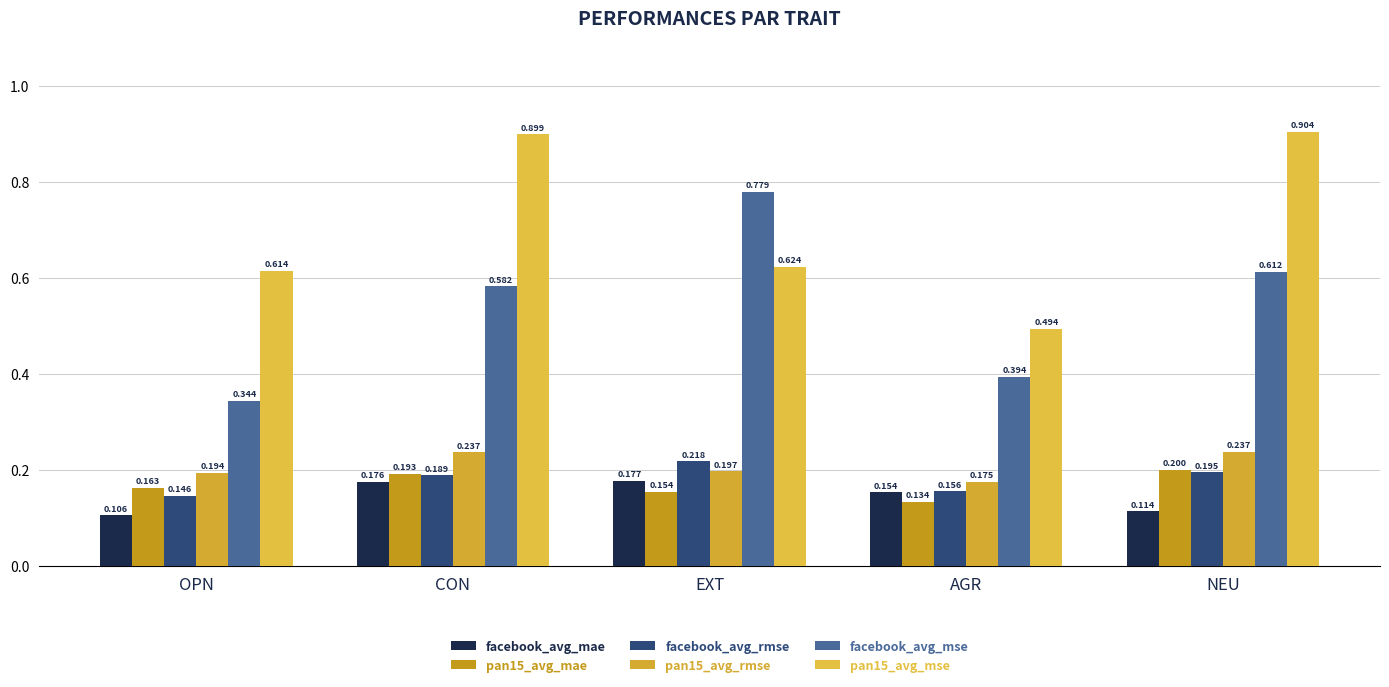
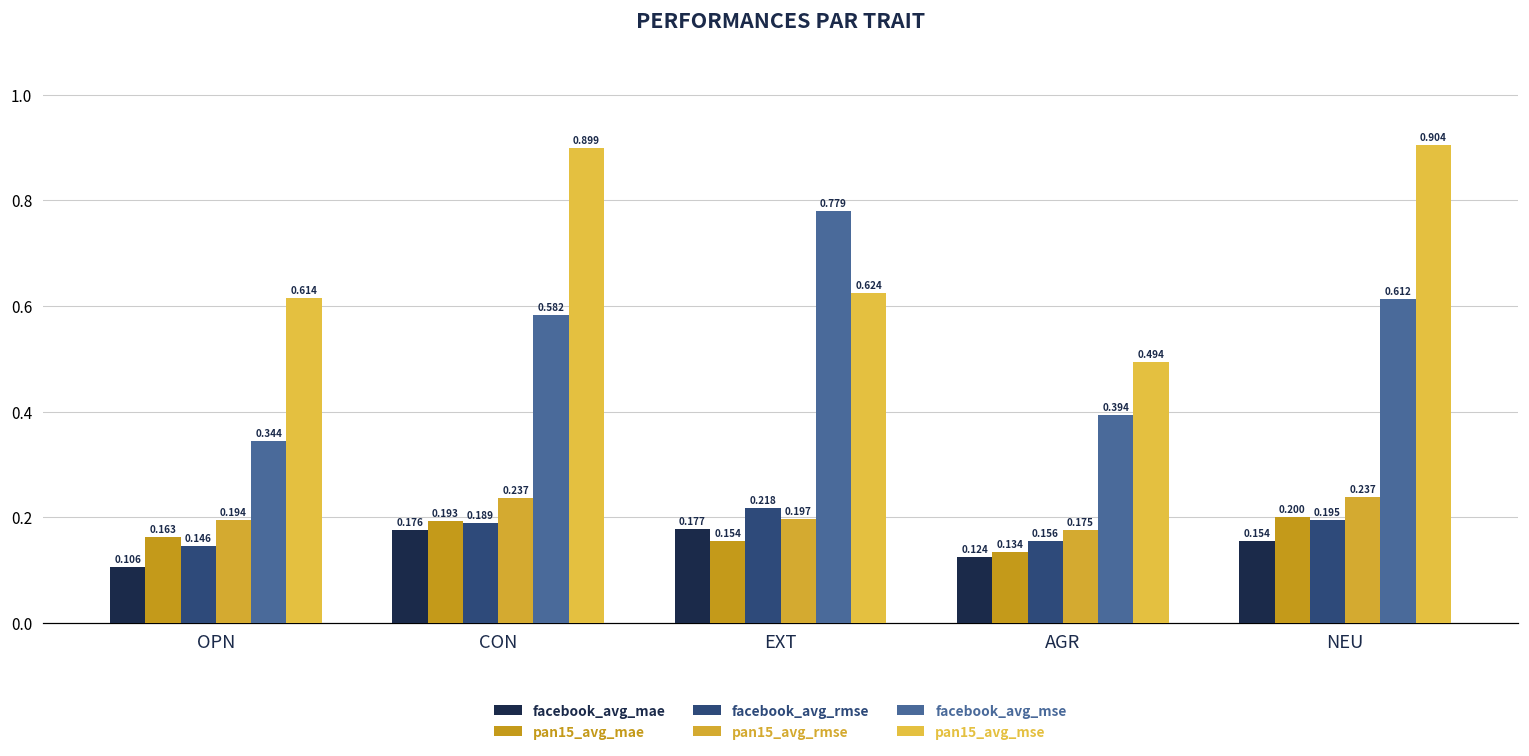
  {
    "facebook_avg_mae": {
      "OPN": 0.106,
      "CON": 0.176,
      "EXT": 0.177,
-     "AGR": 0.154,
-     "NEU": 0.114
+     "AGR": 0.124,
+     "NEU": 0.154
    }
  }
